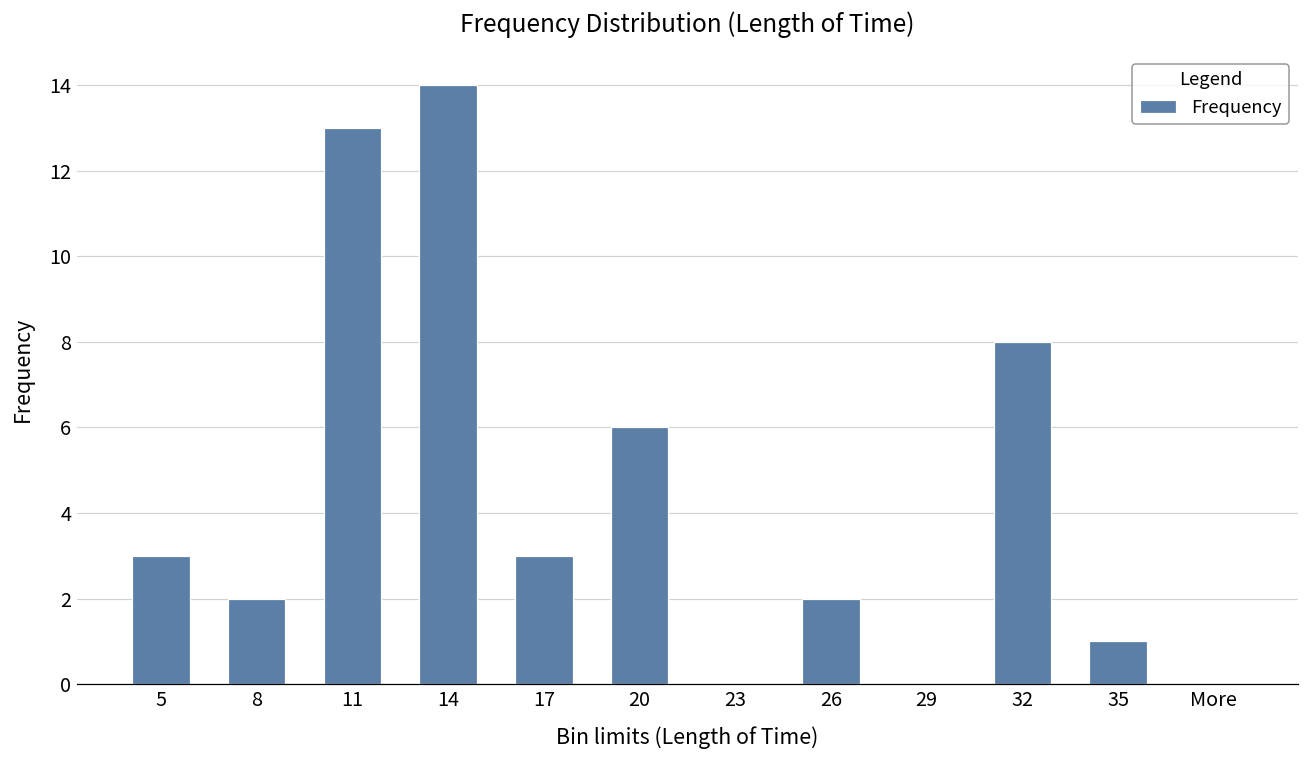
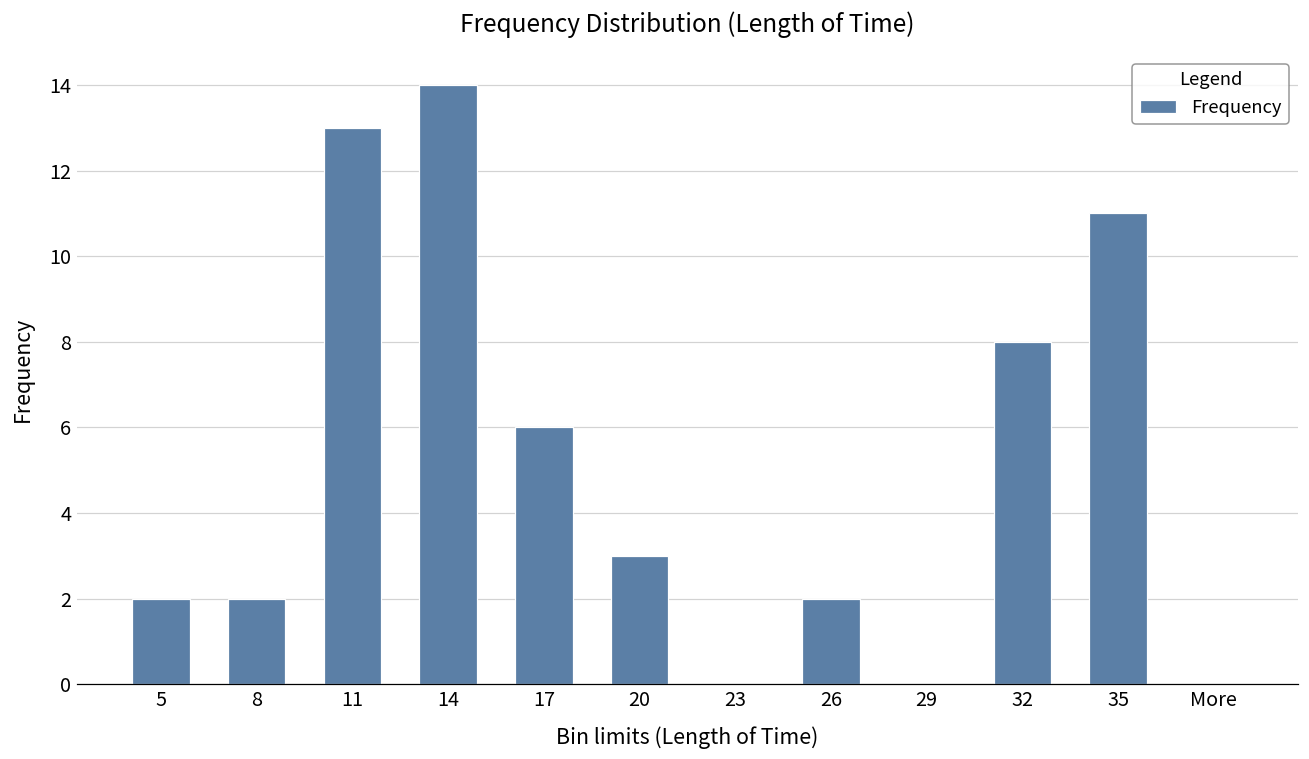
  {
-   "5": 3,
+   "5": 2,
    "8": 2,
    "11": 13,
    "14": 14,
-   "17": 3,
-   "20": 6,
+   "17": 6,
+   "20": 3,
    "23": 0,
    "26": 2,
    "29": 0,
    "32": 8,
-   "35": 1,
+   "35": 11,
    "More": 0
  }
